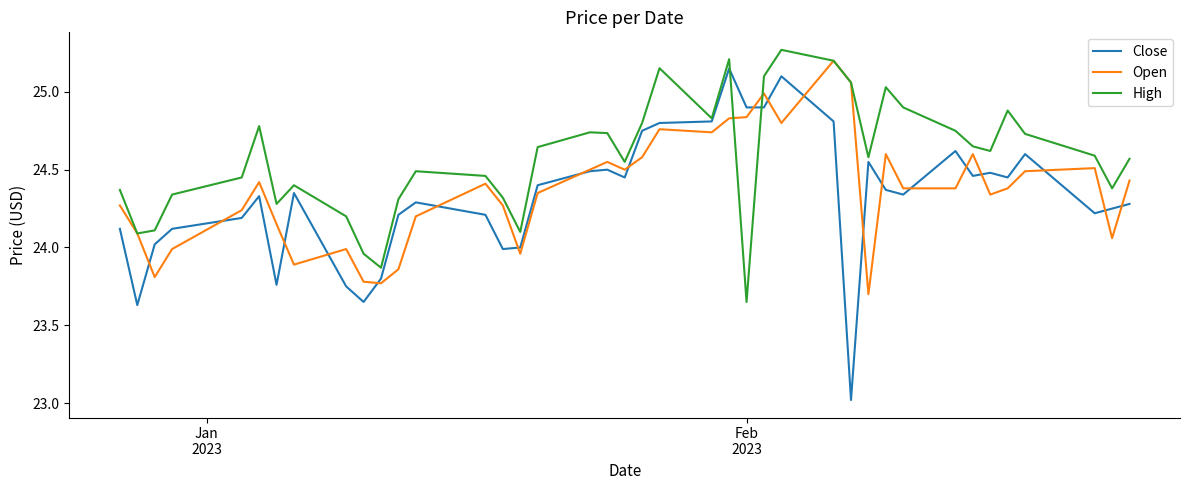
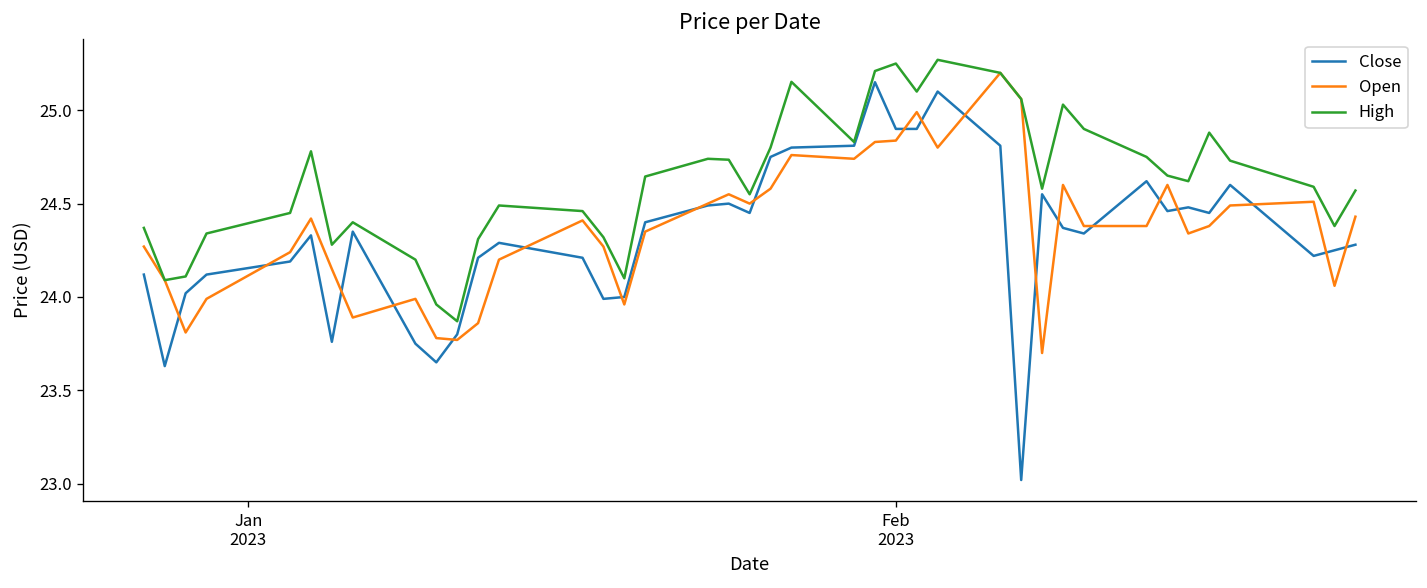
  {
    "Close": {
      "Feb 2023": 24.90
    },
    "Open": {
      "Feb 2023": 24.84
    },
    "High": {
-     "Feb 2023": 23.65
+     "Feb 2023": 25.25
    }
  }
